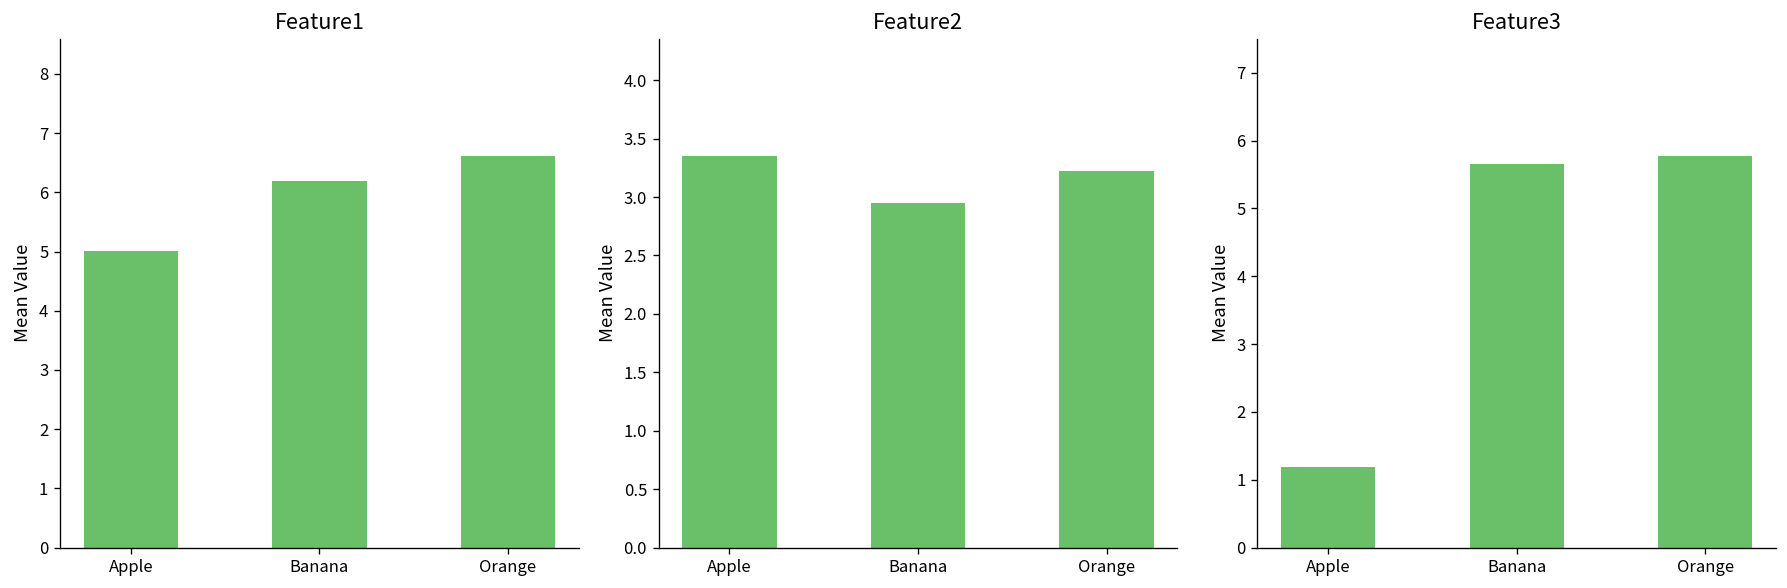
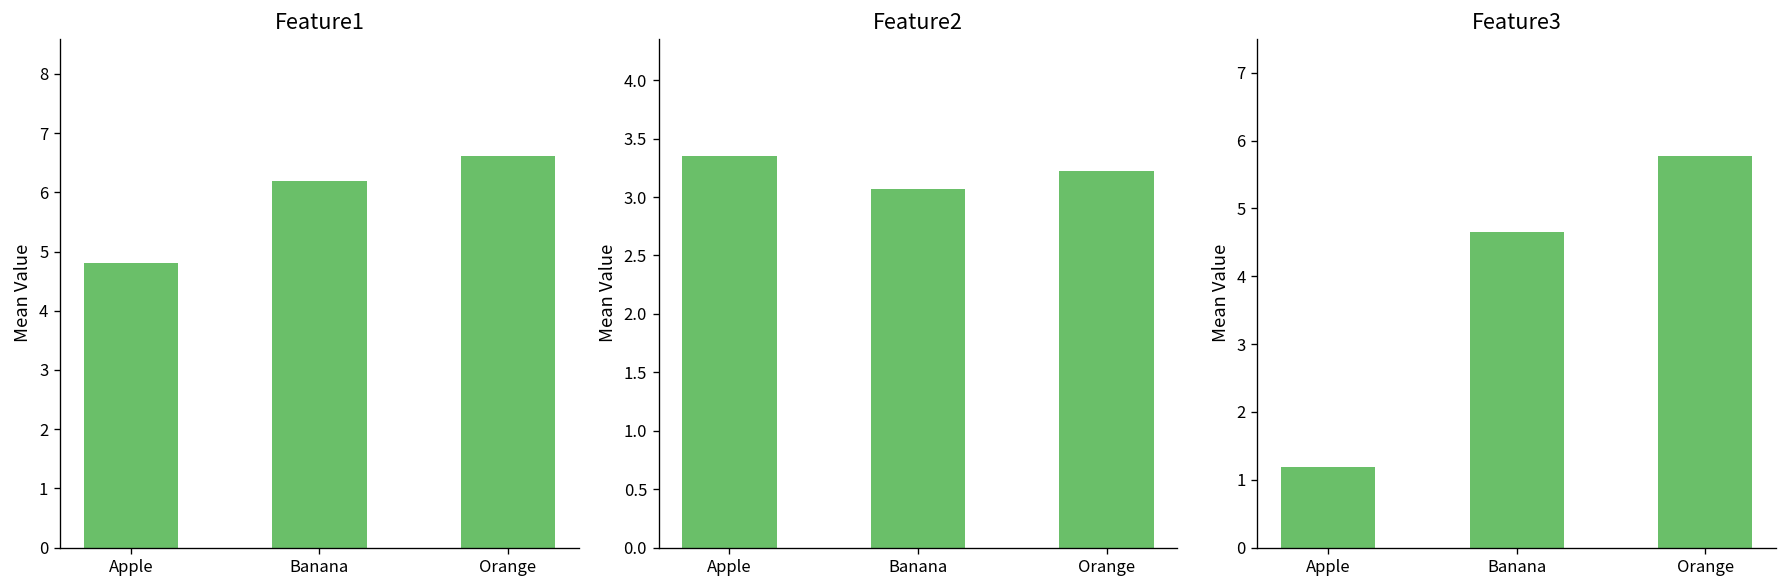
  {
    "Feature1": {
-     "Apple": 5.0,
+     "Apple": 4.8,
      "Banana": 6.2,
      "Orange": 6.6
    },
    "Feature2": {
      "Apple": 3.4,
-     "Banana": 3.0,
+     "Banana": 3.1,
      "Orange": 3.2
    },
    "Feature3": {
      "Apple": 1.2,
-     "Banana": 5.7,
+     "Banana": 4.7,
      "Orange": 5.8
    }
  }
